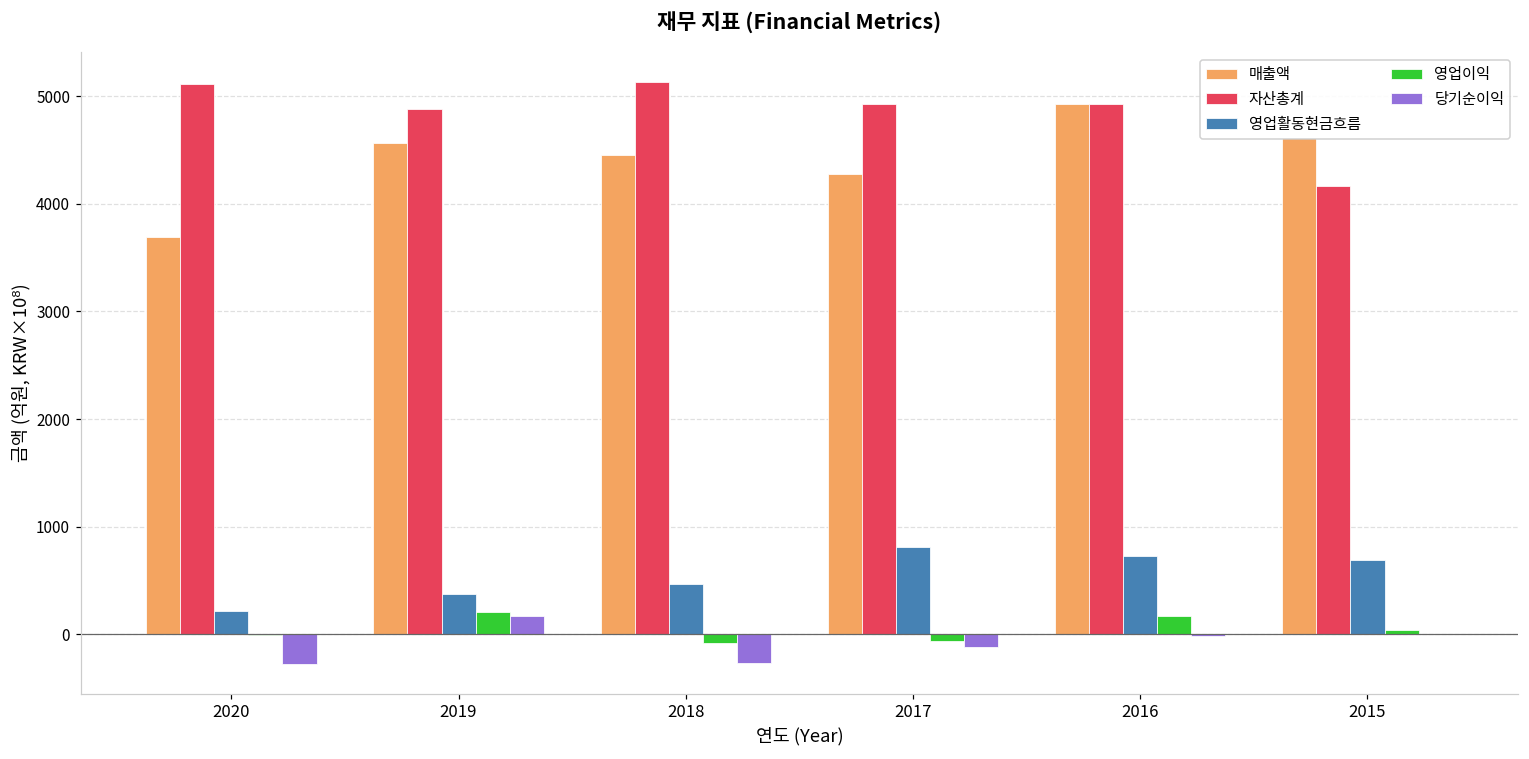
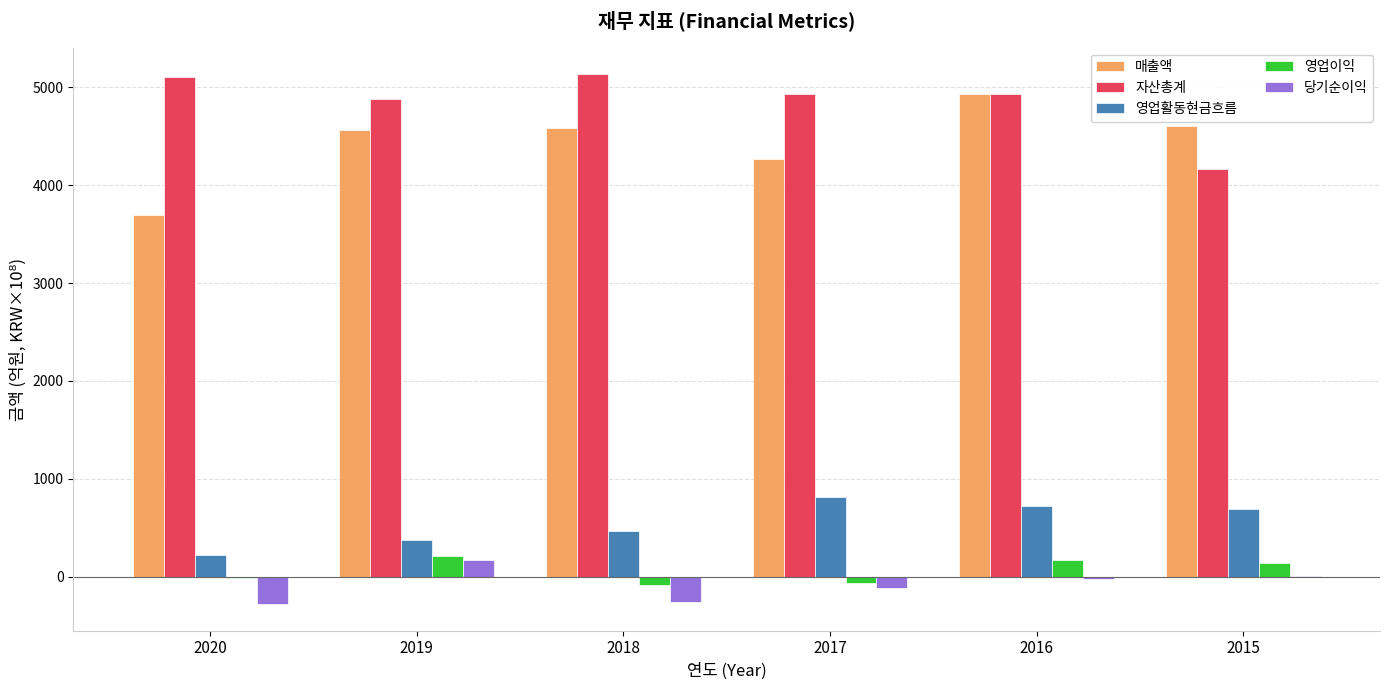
  {
    "매출액": {
      "2020": 3700,
      "2019": 4600,
-     "2018": 4500,
+     "2018": 4600,
      "2017": 4300,
      "2016": 4900,
      "2015": 4600
    },
    "자산총계": {
      "2020": 5100,
      "2019": 4900,
      "2018": 5100,
      "2017": 4900,
      "2016": 4900,
      "2015": 4200
    },
    "영업활동현금흐름": {
      "2020": 200,
      "2019": 400,
      "2018": 500,
      "2017": 800,
      "2016": 700,
      "2015": 700
    },
    "영업이익": {
      "2019": 200,
      "2018": -100,
      "2017": -100,
      "2016": 200,
-     "2015": 0
+     "2015": 100
    },
    "당기순이익": {
      "2020": -300,
      "2019": 200,
      "2018": -300,
      "2017": -100
    }
  }
